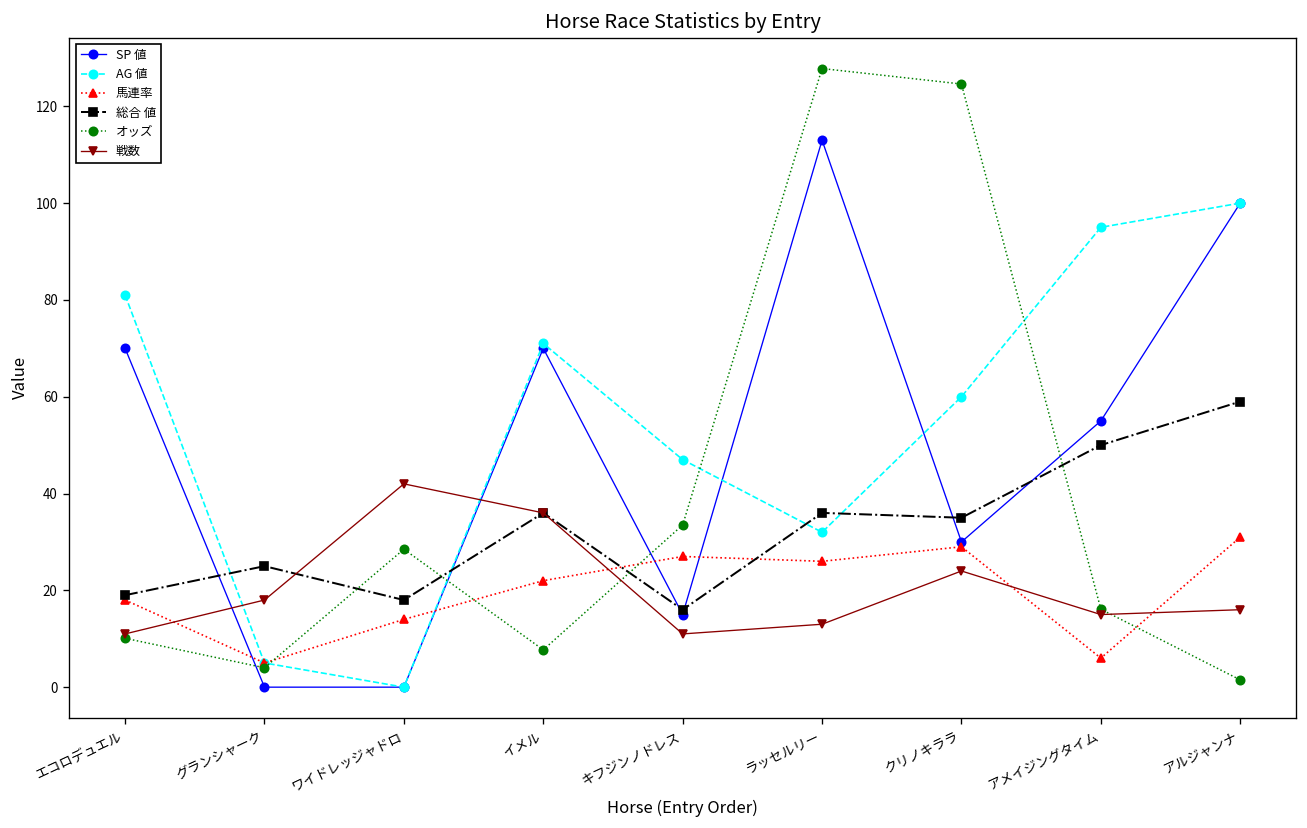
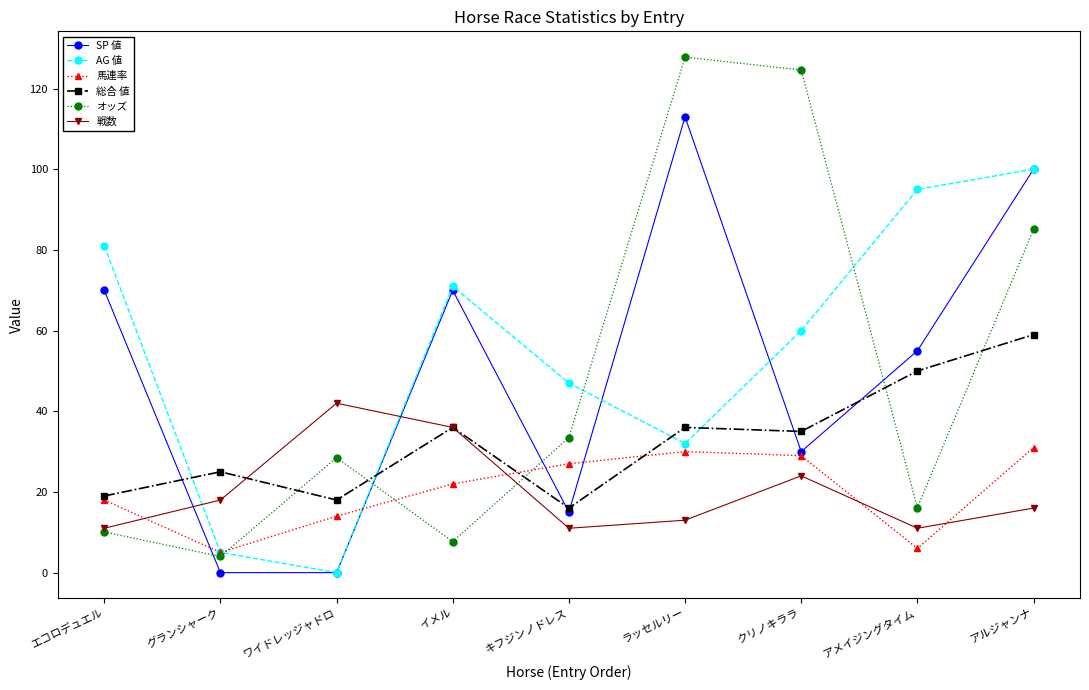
  {
    "SP 値": {
      "エコロデュエル": 70,
      "グランシャーク": 0,
      "イメル": 70,
      "キフジンノドレス": 15,
      "ラッセルリー": 113,
      "クリノキララ": 30,
      "アメイジングタイム": 55
    },
    "AG 値": {
      "エコロデュエル": 81,
      "イメル": 71,
      "キフジンノドレス": 47,
      "ラッセルリー": 32,
      "クリノキララ": 60,
      "アメイジングタイム": 95
    },
    "馬連率": {
      "エコロデュエル": 18,
      "ワイドレッジャドロ": 14,
      "イメル": 22,
      "キフジンノドレス": 27,
-     "ラッセルリー": 26,
+     "ラッセルリー": 30,
      "クリノキララ": 29,
      "アメイジングタイム": 6,
      "アルジャンナ": 31
    },
    "総合 値": {
      "エコロデュエル": 19,
      "グランシャーク": 25,
      "ワイドレッジャドロ": 18,
      "キフジンノドレス": 16,
      "ラッセルリー": 36,
      "クリノキララ": 35,
      "アメイジングタイム": 50,
      "アルジャンナ": 59
    },
    "オッズ": {
      "エコロデュエル": 10,
      "グランシャーク": 4,
      "ワイドレッジャドロ": 29,
      "イメル": 8,
      "キフジンノドレス": 34,
      "ラッセルリー": 128,
      "クリノキララ": 125,
      "アメイジングタイム": 16,
-     "アルジャンナ": 2
+     "アルジャンナ": 85
    },
    "戦数": {
      "エコロデュエル": 11,
      "グランシャーク": 18,
      "ワイドレッジャドロ": 42,
      "キフジンノドレス": 11,
      "ラッセルリー": 13,
      "クリノキララ": 24,
-     "アメイジングタイム": 15,
+     "アメイジングタイム": 11,
      "アルジャンナ": 16
    }
  }
